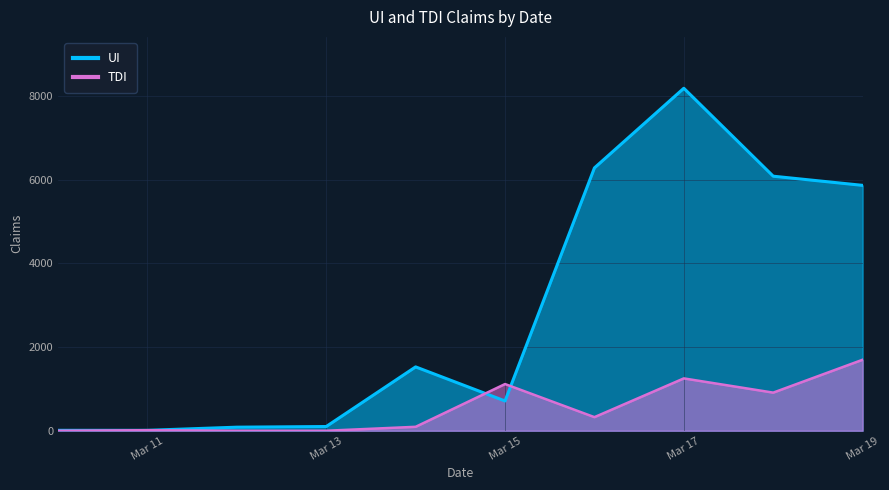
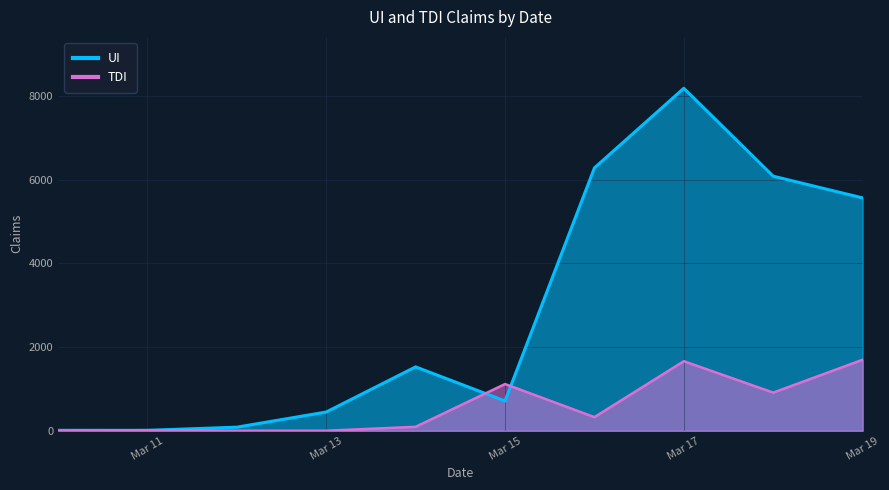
  {
    "UI": {
-     "Mar 13": 100,
+     "Mar 13": 400,
      "Mar 15": 700,
      "Mar 17": 8200,
-     "Mar 19": 5900
+     "Mar 19": 5600
    },
    "TDI": {
      "Mar 13": 0,
      "Mar 15": 1100,
-     "Mar 17": 1300,
+     "Mar 17": 1700,
      "Mar 19": 1700
    }
  }
